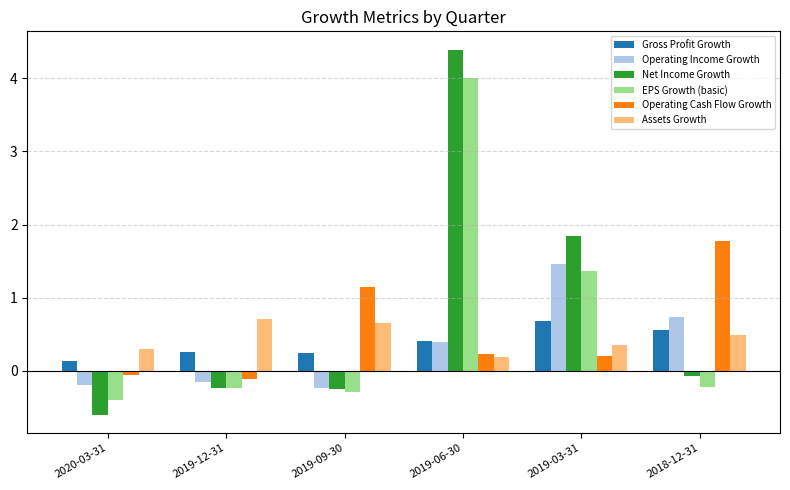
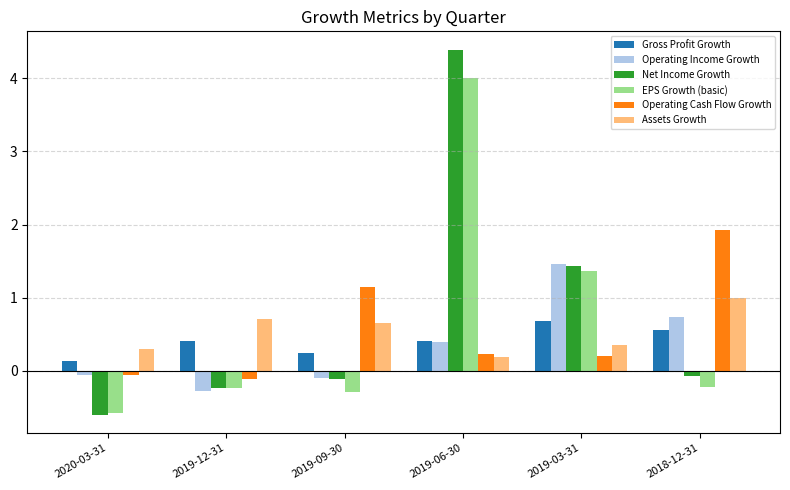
  {
    "Gross Profit Growth": {
      "2020-03-31": 0.1,
-     "2019-12-31": 0.3,
+     "2019-12-31": 0.4,
      "2019-09-30": 0.2,
      "2019-06-30": 0.4,
      "2019-03-31": 0.7,
      "2018-12-31": 0.6
    },
    "Operating Income Growth": {
-     "2020-03-31": -0.2,
-     "2019-12-31": -0.2,
-     "2019-09-30": -0.2,
+     "2020-03-31": -0.1,
+     "2019-12-31": -0.3,
+     "2019-09-30": -0.1,
      "2019-06-30": 0.4,
      "2019-03-31": 1.5,
      "2018-12-31": 0.7
    },
    "Net Income Growth": {
      "2020-03-31": -0.6,
      "2019-12-31": -0.2,
-     "2019-09-30": -0.3,
+     "2019-09-30": -0.1,
      "2019-06-30": 4.4,
-     "2019-03-31": 1.8,
+     "2019-03-31": 1.4,
      "2018-12-31": -0.1
    },
    "EPS Growth (basic)": {
-     "2020-03-31": -0.4,
+     "2020-03-31": -0.6,
      "2019-12-31": -0.2,
      "2019-09-30": -0.3,
      "2019-06-30": 4.0,
      "2019-03-31": 1.4,
      "2018-12-31": -0.2
    },
    "Operating Cash Flow Growth": {
      "2020-03-31": -0.1,
      "2019-12-31": -0.1,
      "2019-09-30": 1.1,
      "2019-06-30": 0.2,
      "2019-03-31": 0.2,
-     "2018-12-31": 1.8
+     "2018-12-31": 1.9
    },
    "Assets Growth": {
      "2020-03-31": 0.3,
      "2019-12-31": 0.7,
      "2019-09-30": 0.7,
      "2019-06-30": 0.2,
      "2019-03-31": 0.3,
-     "2018-12-31": 0.5
+     "2018-12-31": 1.0
    }
  }
